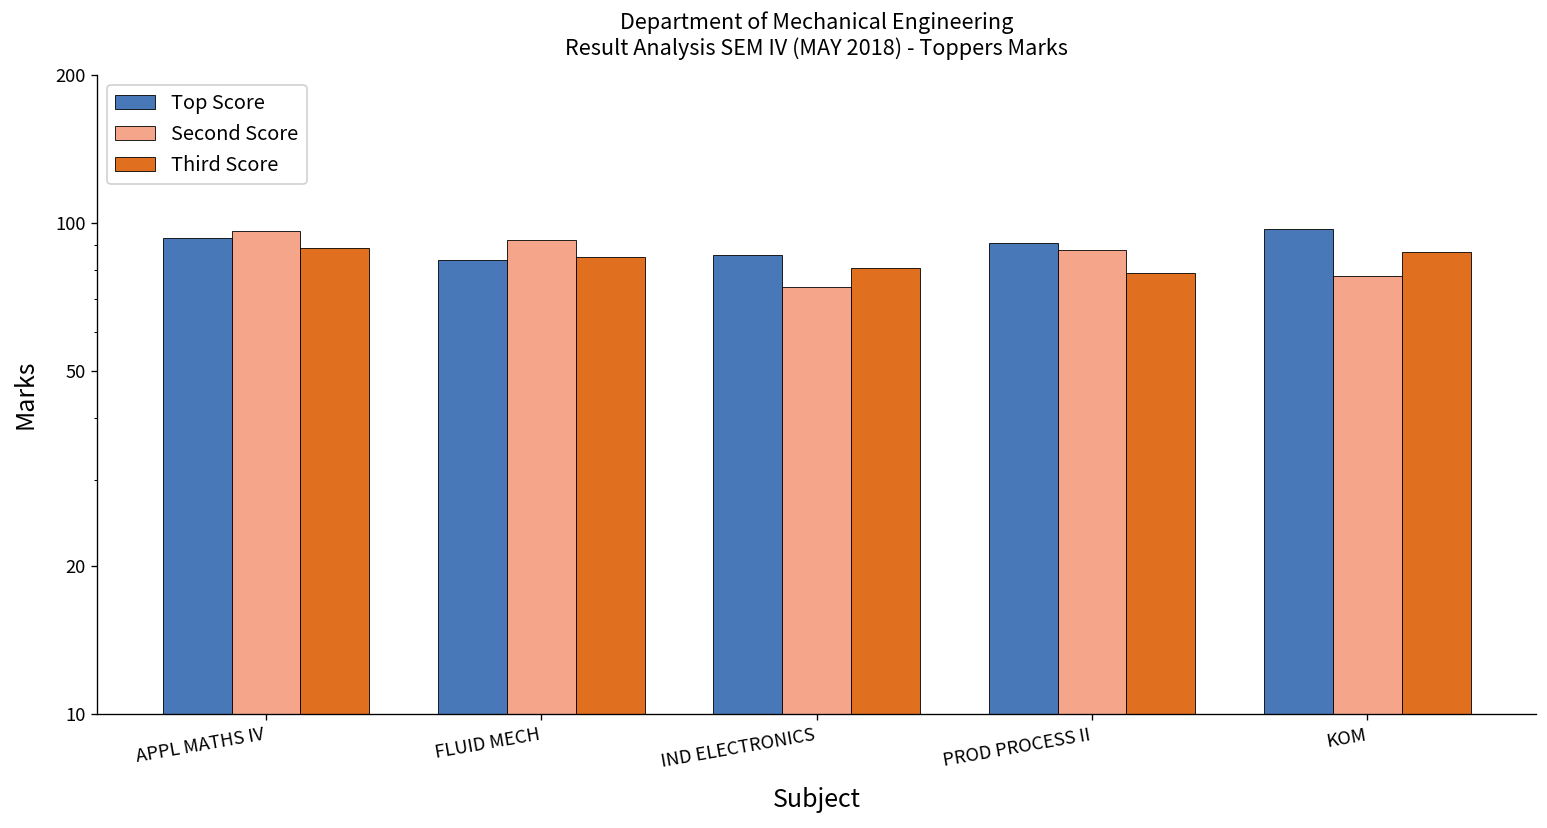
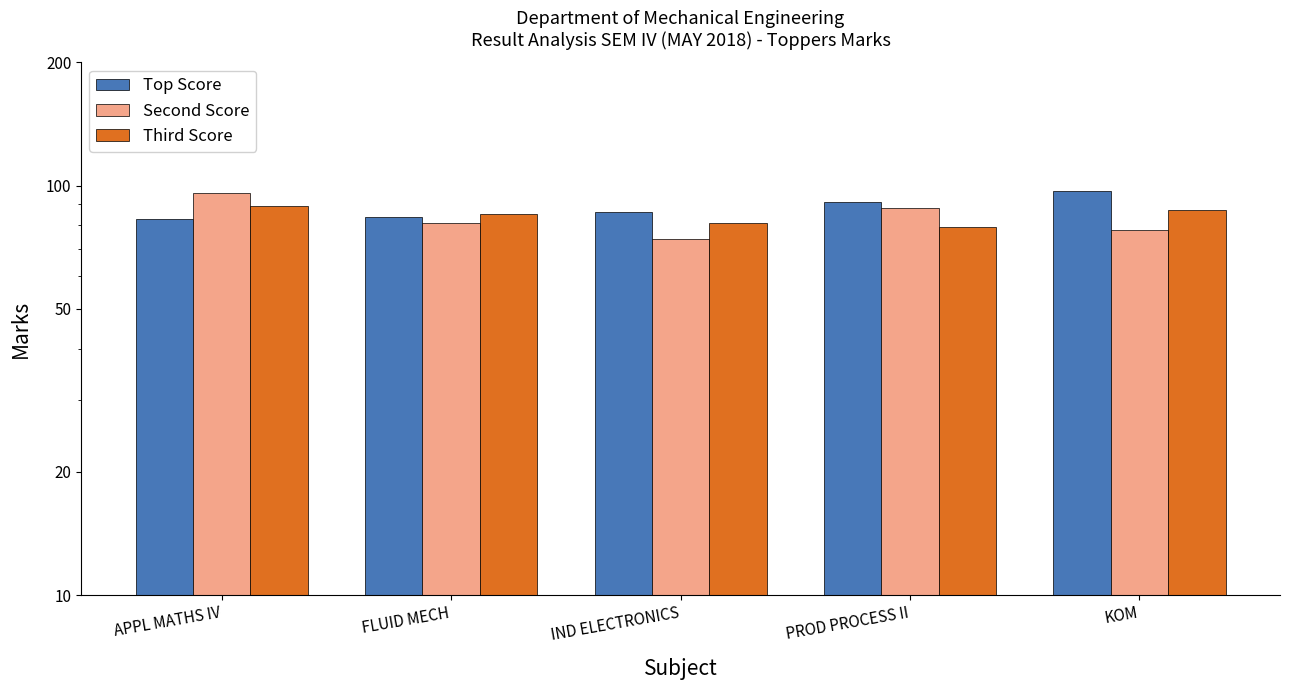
  {
    "Top Score": {
-     "APPL MATHS IV": 93,
+     "APPL MATHS IV": 83,
      "FLUID MECH": 84,
      "IND ELECTRONICS": 86,
      "PROD PROCESS II": 91,
      "KOM": 97
    },
    "Second Score": {
      "APPL MATHS IV": 96,
-     "FLUID MECH": 92,
+     "FLUID MECH": 81,
      "IND ELECTRONICS": 74,
      "PROD PROCESS II": 88,
      "KOM": 78
    },
    "Third Score": {
      "APPL MATHS IV": 89,
      "FLUID MECH": 85,
      "IND ELECTRONICS": 81,
      "PROD PROCESS II": 79,
      "KOM": 87
    }
  }
